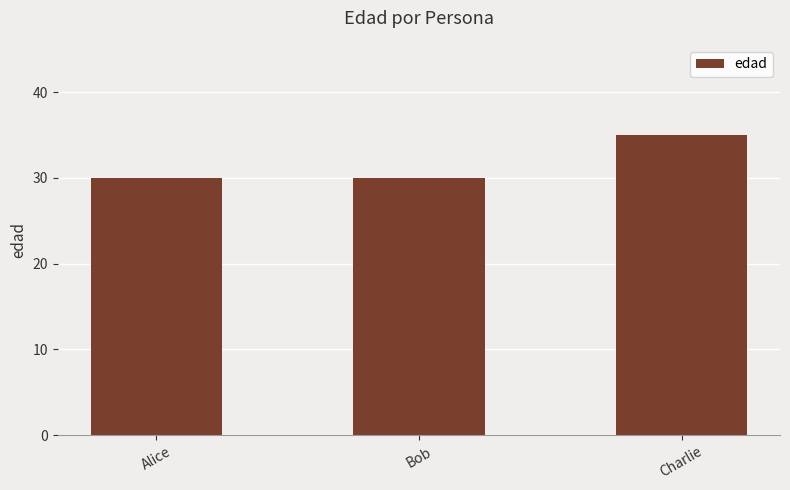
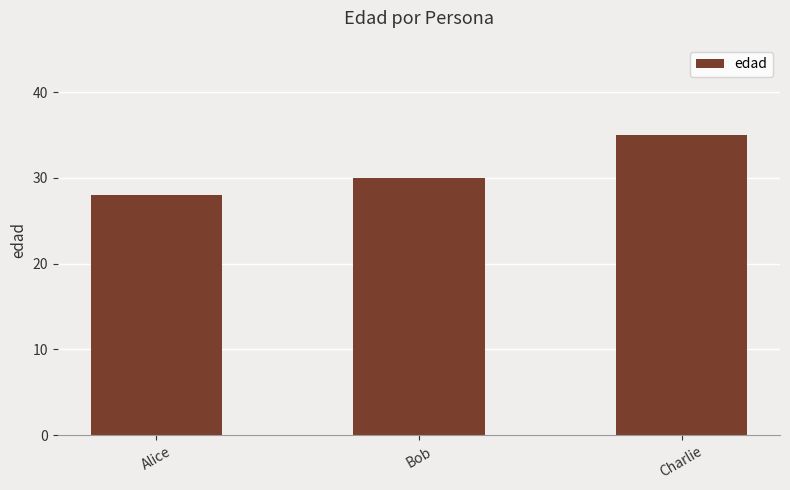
  {
-   "Alice": 30,
+   "Alice": 28,
    "Bob": 30,
    "Charlie": 35
  }
